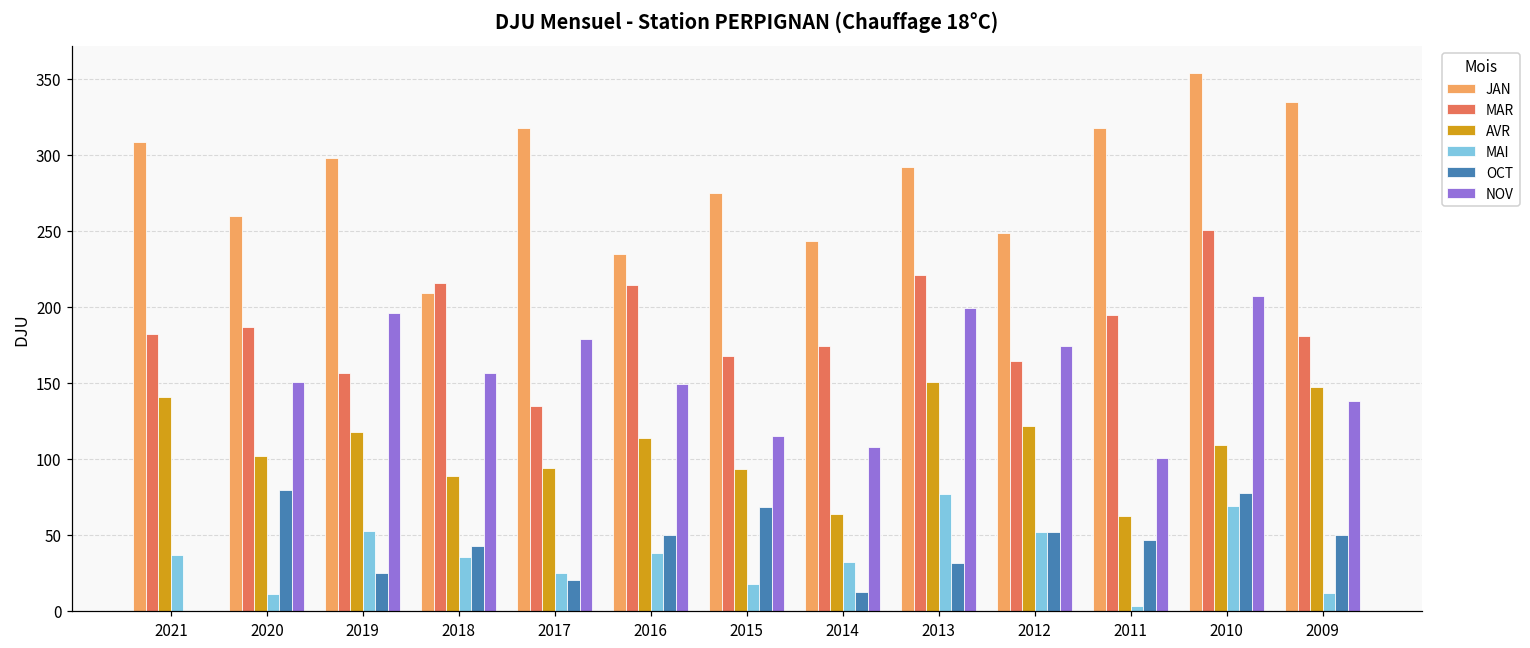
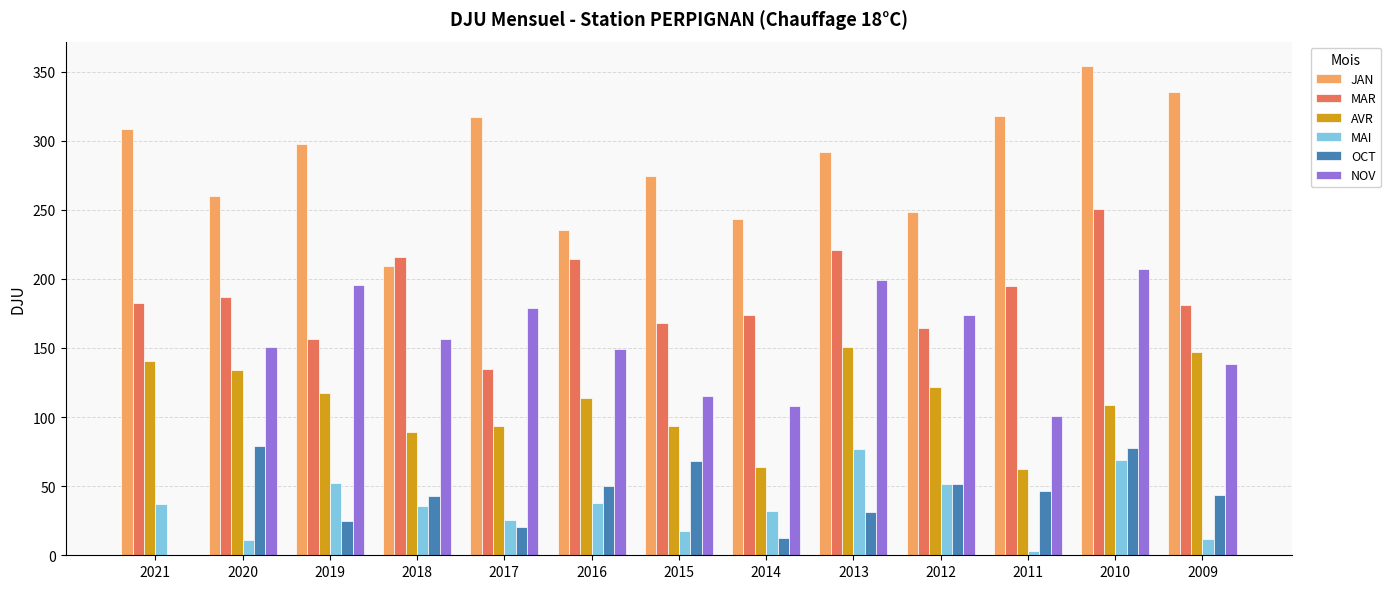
  {
    "AVR": {
      "2021": 140,
-     "2020": 102,
+     "2020": 134,
      "2019": 117,
      "2018": 89,
      "2017": 94,
      "2016": 114,
      "2015": 94,
      "2014": 64,
      "2013": 151,
      "2012": 122,
      "2011": 62,
      "2010": 109,
      "2009": 147
    },
    "MAI": {
      "2021": 37,
      "2020": 11,
      "2019": 52,
      "2018": 35,
      "2017": 25,
      "2016": 38,
      "2015": 17,
      "2014": 32,
      "2013": 77,
      "2012": 52,
      "2011": 3,
      "2010": 69,
      "2009": 12
    },
    "OCT": {
      "2021": 0,
      "2020": 79,
      "2019": 25,
      "2018": 43,
      "2017": 20,
      "2016": 50,
      "2015": 68,
      "2014": 12,
      "2013": 32,
      "2012": 52,
      "2011": 47,
      "2010": 78,
-     "2009": 50
+     "2009": 44
    },
    "NOV": {
      "2021": 0,
      "2020": 151,
      "2019": 196,
      "2018": 157,
      "2017": 179,
      "2016": 149,
      "2015": 115,
      "2014": 108,
      "2013": 199,
      "2012": 174,
      "2011": 101,
      "2010": 207,
      "2009": 138
    }
  }
